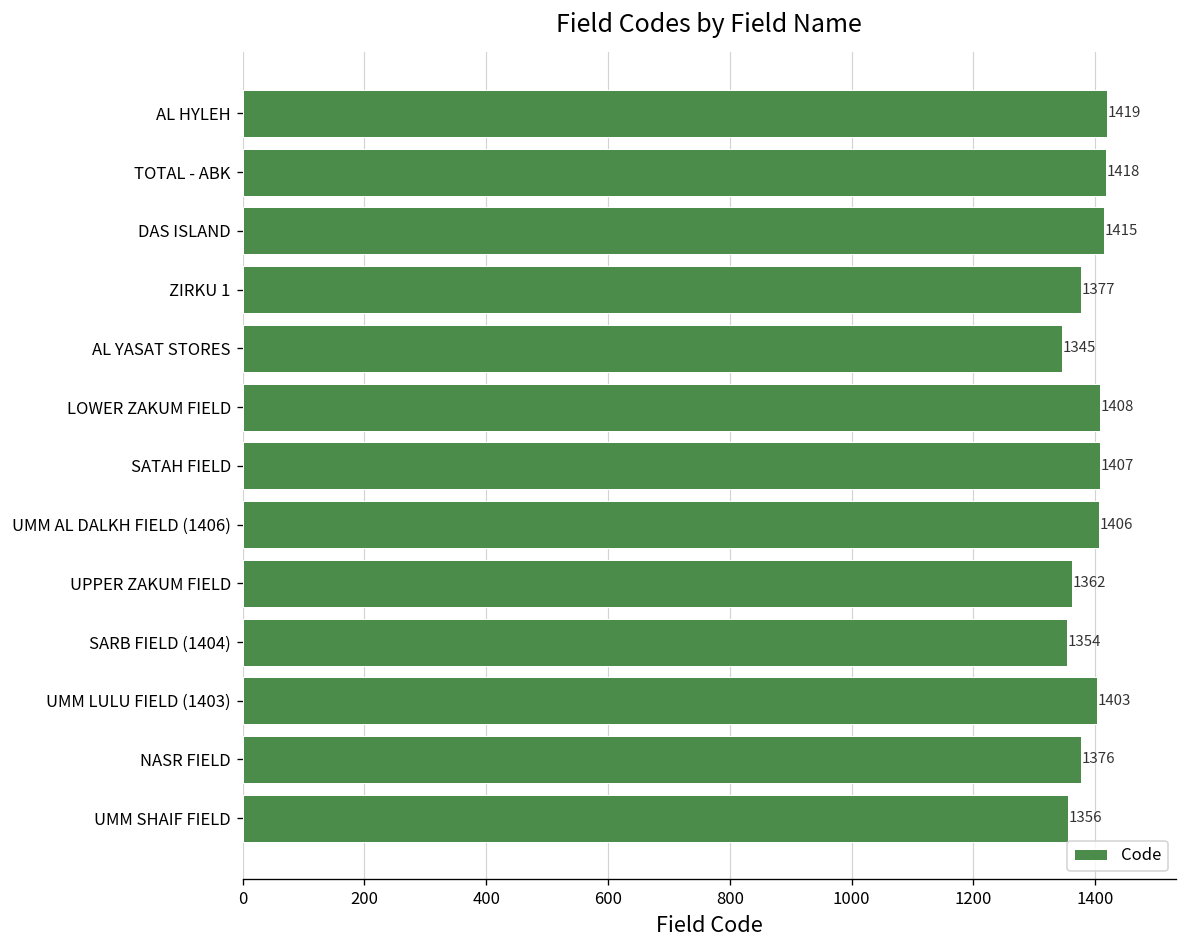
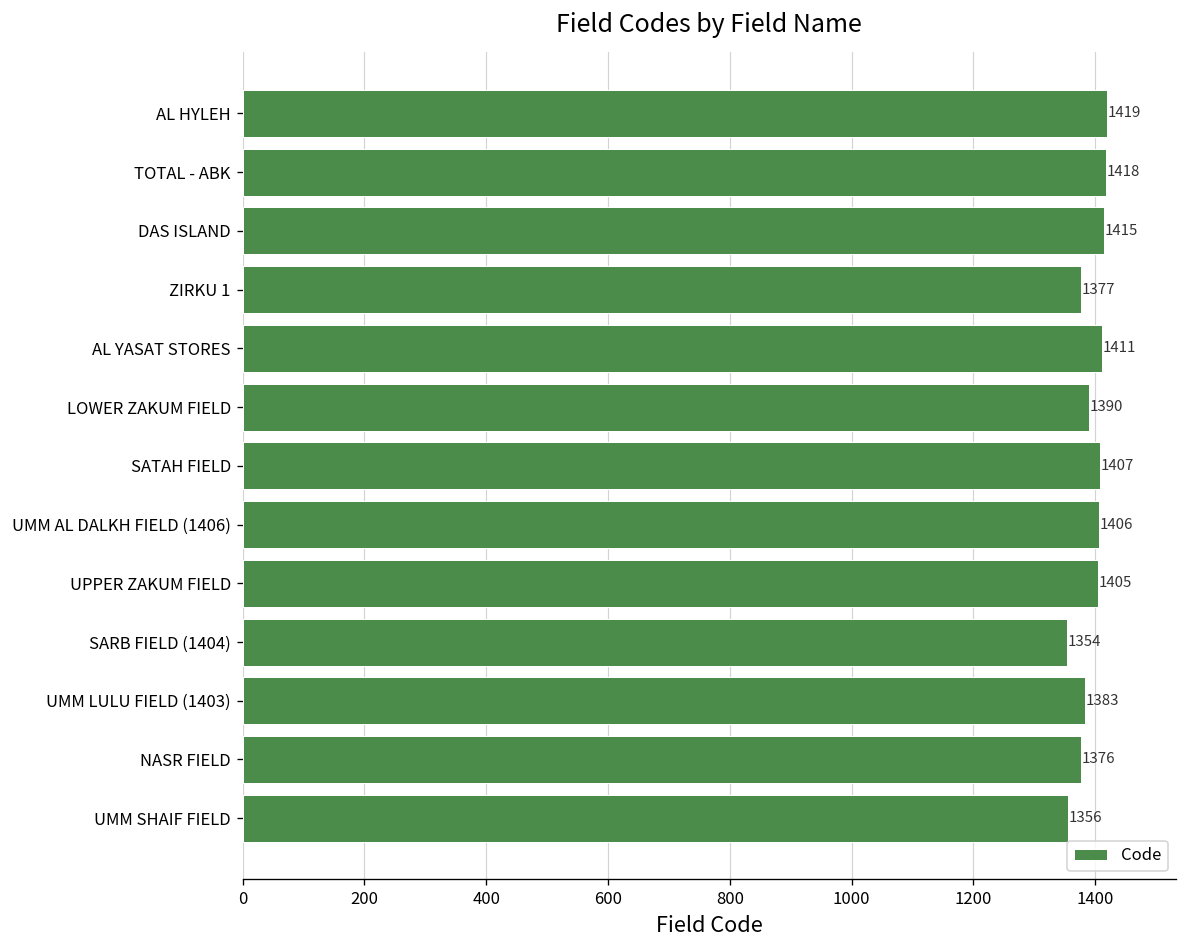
  {
    "AL HYLEH": 1419,
    "TOTAL - ABK": 1418,
    "DAS ISLAND": 1415,
    "ZIRKU 1": 1377,
-   "AL YASAT STORES": 1345,
-   "LOWER ZAKUM FIELD": 1408,
+   "AL YASAT STORES": 1411,
+   "LOWER ZAKUM FIELD": 1390,
    "SATAH FIELD": 1407,
    "UMM AL DALKH FIELD (1406)": 1406,
-   "UPPER ZAKUM FIELD": 1362,
+   "UPPER ZAKUM FIELD": 1405,
    "SARB FIELD (1404)": 1354,
-   "UMM LULU FIELD (1403)": 1403,
+   "UMM LULU FIELD (1403)": 1383,
    "NASR FIELD": 1376,
    "UMM SHAIF FIELD": 1356
  }
